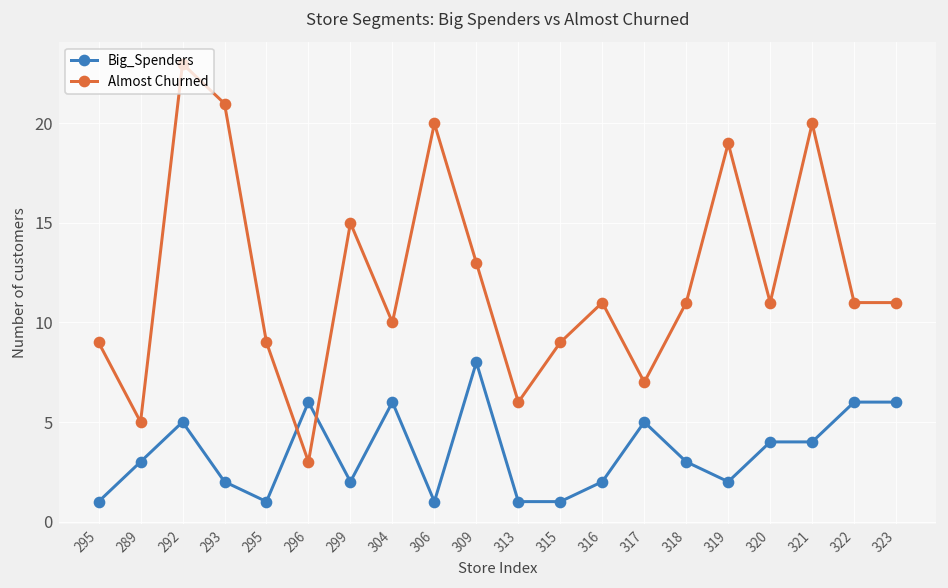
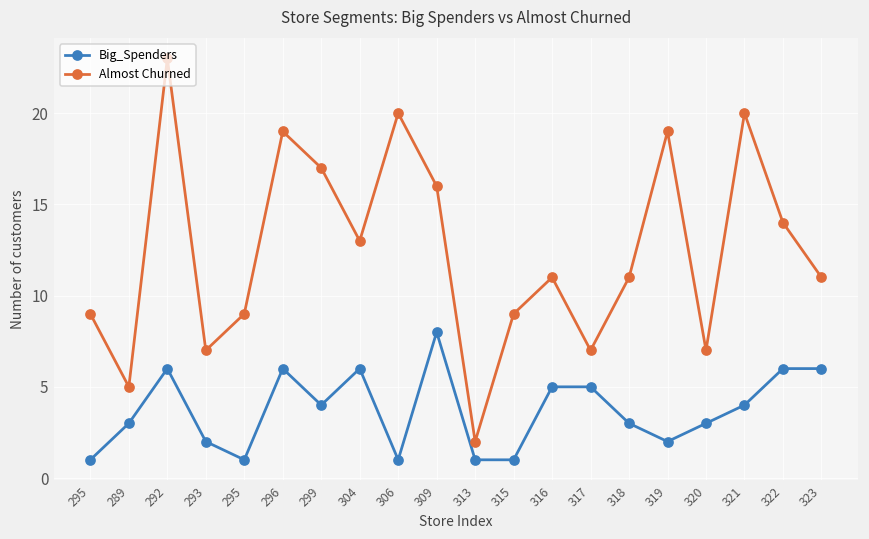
  {
    "Big_Spenders": {
      "289": 3,
-     "292": 5,
+     "292": 6,
      "293": 2,
      "296": 6,
-     "299": 2,
+     "299": 4,
      "304": 6,
      "306": 1,
      "309": 8,
      "313": 1,
      "315": 1,
-     "316": 2,
+     "316": 5,
      "317": 5,
      "318": 3,
      "319": 2,
-     "320": 4,
+     "320": 3,
      "321": 4,
      "322": 6,
      "323": 6
    },
    "Almost Churned": {
      "289": 5,
-     "293": 21,
-     "296": 3,
-     "299": 15,
-     "304": 10,
+     "293": 7,
+     "296": 19,
+     "299": 17,
+     "304": 13,
      "306": 20,
-     "309": 13,
-     "313": 6,
+     "309": 16,
+     "313": 2,
      "315": 9,
      "316": 11,
      "317": 7,
      "318": 11,
      "319": 19,
-     "320": 11,
+     "320": 7,
      "321": 20,
-     "322": 11,
+     "322": 14,
      "323": 11
    }
  }
